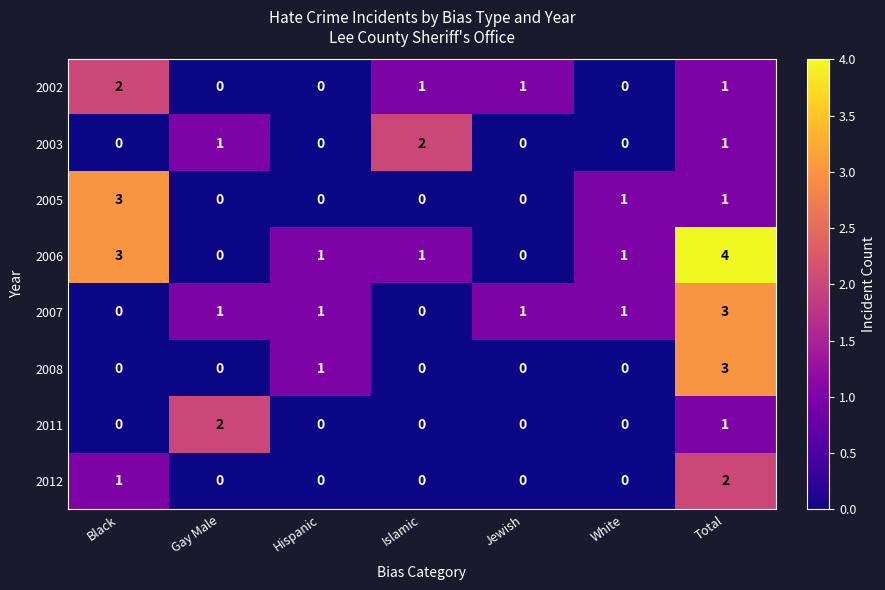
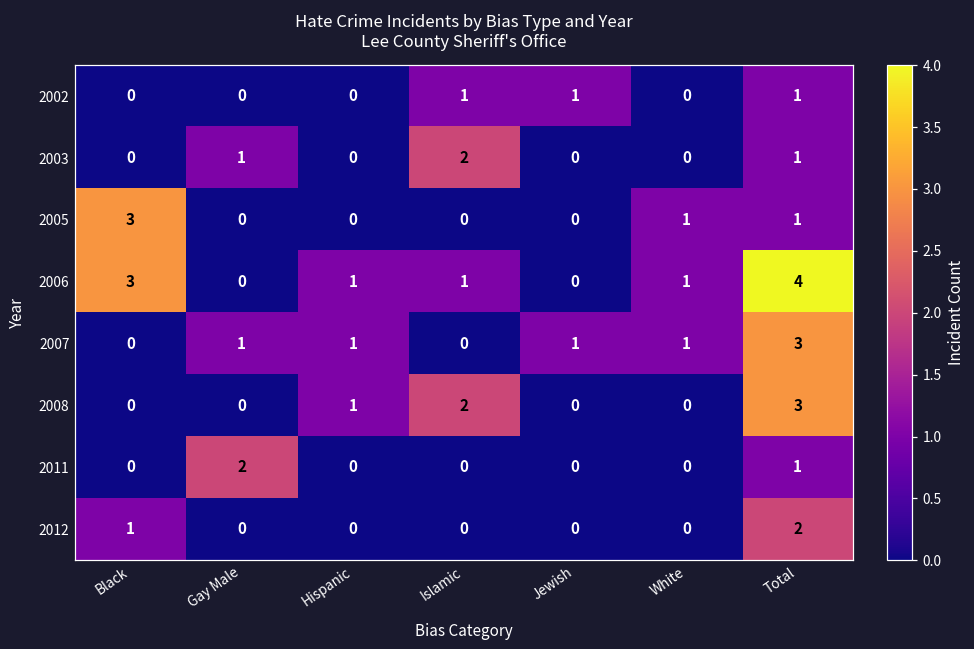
  {
    "2002": {
-     "Black": 2,
+     "Black": 0,
      "Gay Male": 0,
      "Hispanic": 0,
      "Islamic": 1,
      "Jewish": 1,
      "White": 0,
      "Total": 1
    },
    "2003": {
      "Black": 0,
      "Gay Male": 1,
      "Hispanic": 0,
      "Islamic": 2,
      "Jewish": 0,
      "White": 0,
      "Total": 1
    },
    "2005": {
      "Black": 3,
      "Gay Male": 0,
      "Hispanic": 0,
      "Islamic": 0,
      "Jewish": 0,
      "White": 1,
      "Total": 1
    },
    "2006": {
      "Black": 3,
      "Gay Male": 0,
      "Hispanic": 1,
      "Islamic": 1,
      "Jewish": 0,
      "White": 1,
      "Total": 4
    },
    "2007": {
      "Black": 0,
      "Gay Male": 1,
      "Hispanic": 1,
      "Islamic": 0,
      "Jewish": 1,
      "White": 1,
      "Total": 3
    },
    "2008": {
      "Black": 0,
      "Gay Male": 0,
      "Hispanic": 1,
-     "Islamic": 0,
+     "Islamic": 2,
      "Jewish": 0,
      "White": 0,
      "Total": 3
    },
    "2011": {
      "Black": 0,
      "Gay Male": 2,
      "Hispanic": 0,
      "Islamic": 0,
      "Jewish": 0,
      "White": 0,
      "Total": 1
    },
    "2012": {
      "Black": 1,
      "Gay Male": 0,
      "Hispanic": 0,
      "Islamic": 0,
      "Jewish": 0,
      "White": 0,
      "Total": 2
    }
  }
